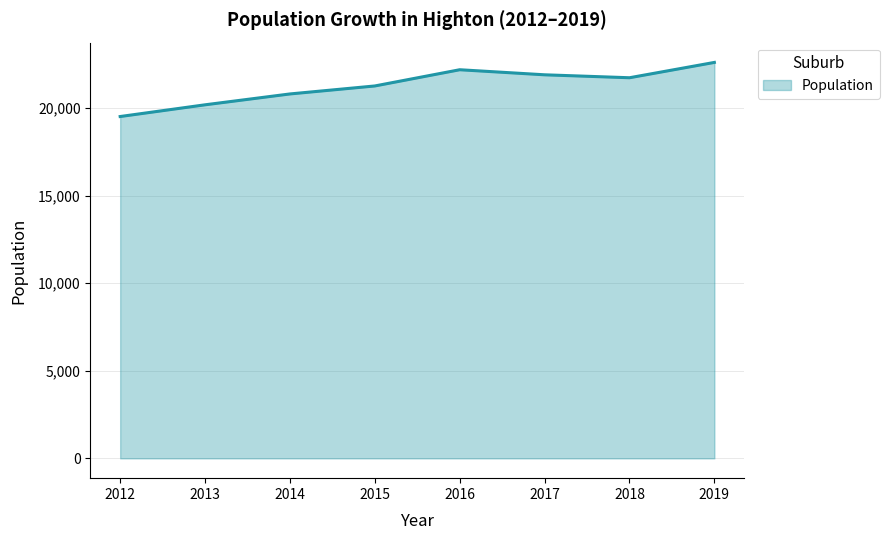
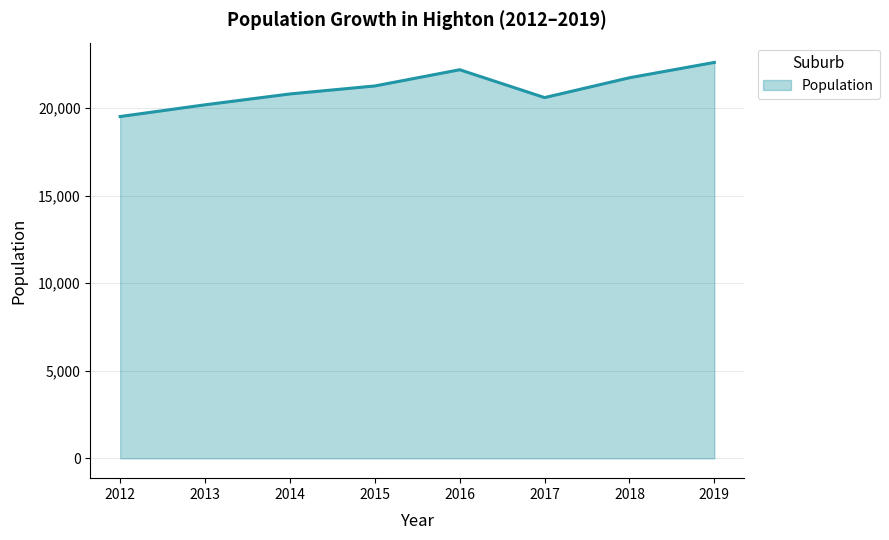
  {
    "2012": "19,500",
    "2013": "20,200",
    "2014": "20,800",
    "2015": "21,300",
    "2016": "22,200",
-   "2017": "21,900",
+   "2017": "20,600",
    "2018": "21,700",
    "2019": "22,600"
  }
